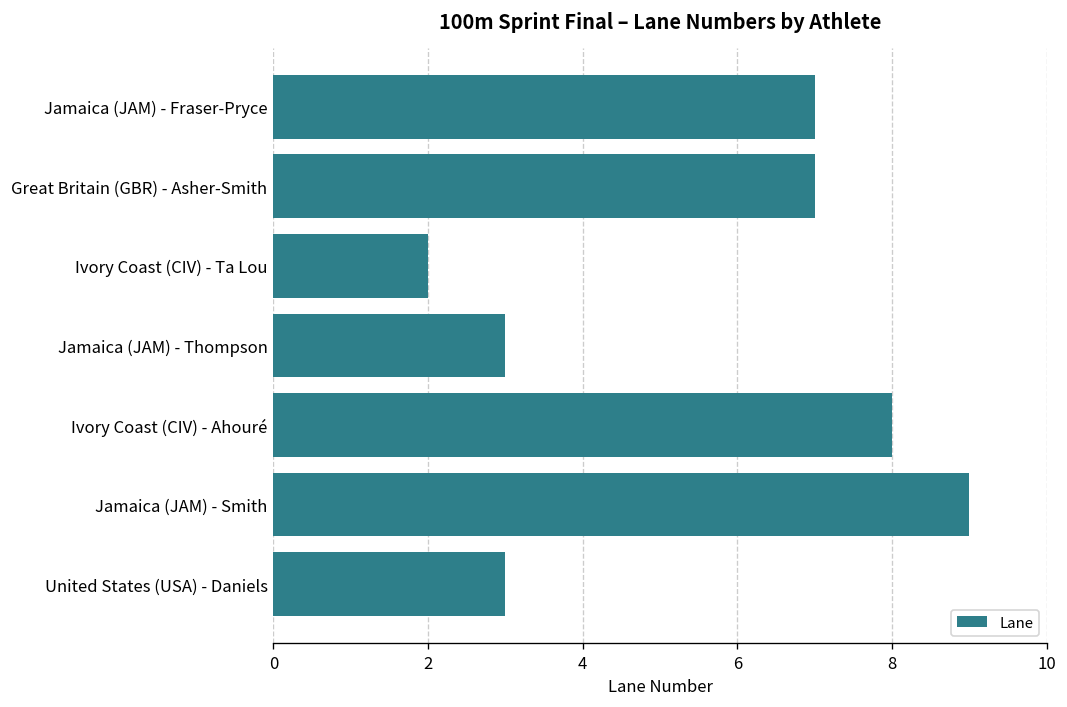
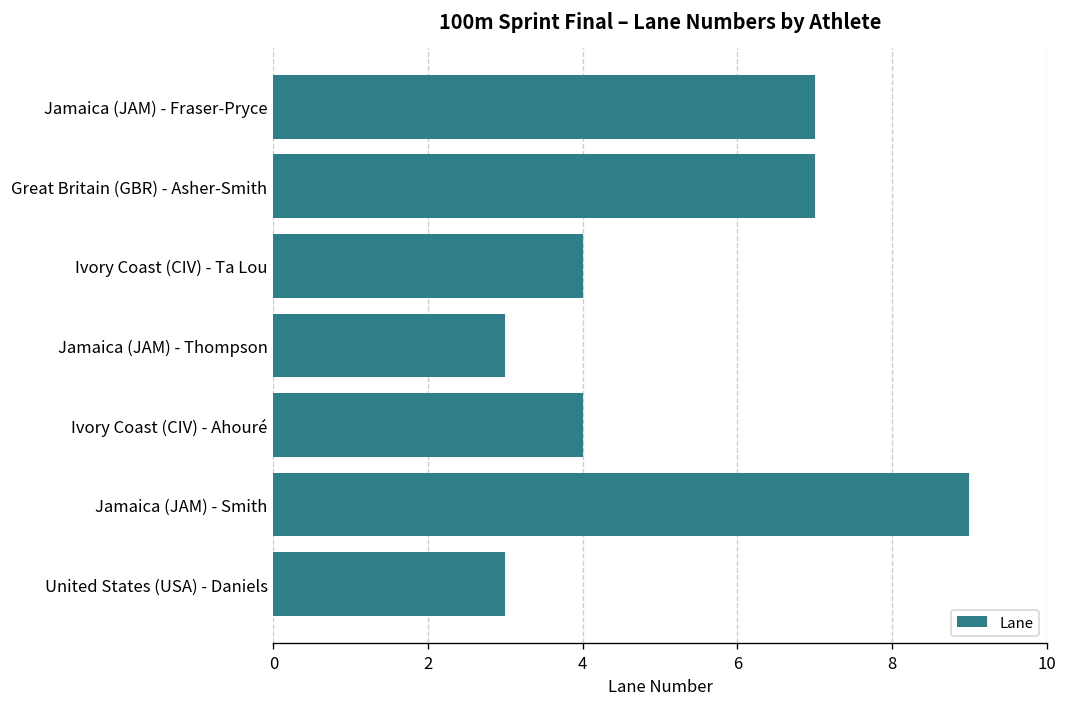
  {
    "Jamaica (JAM) - Fraser-Pryce": 7,
    "Great Britain (GBR) - Asher-Smith": 7,
-   "Ivory Coast (CIV) - Ta Lou": 2,
+   "Ivory Coast (CIV) - Ta Lou": 4,
    "Jamaica (JAM) - Thompson": 3,
-   "Ivory Coast (CIV) - Ahouré": 8,
+   "Ivory Coast (CIV) - Ahouré": 4,
    "Jamaica (JAM) - Smith": 9,
    "United States (USA) - Daniels": 3
  }
